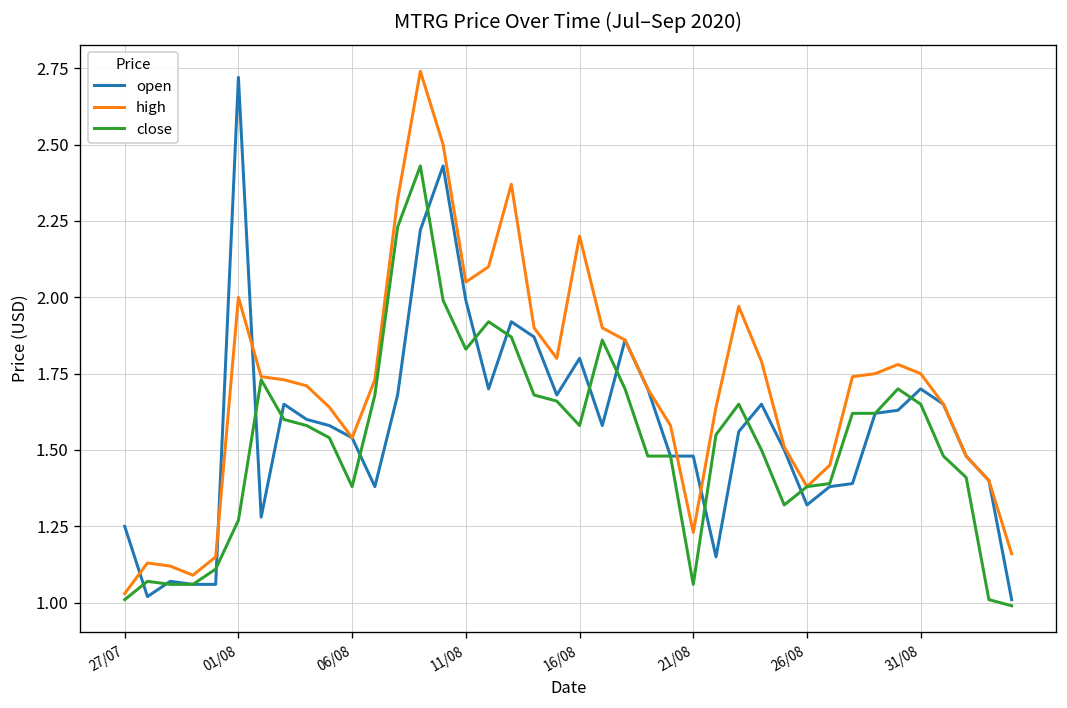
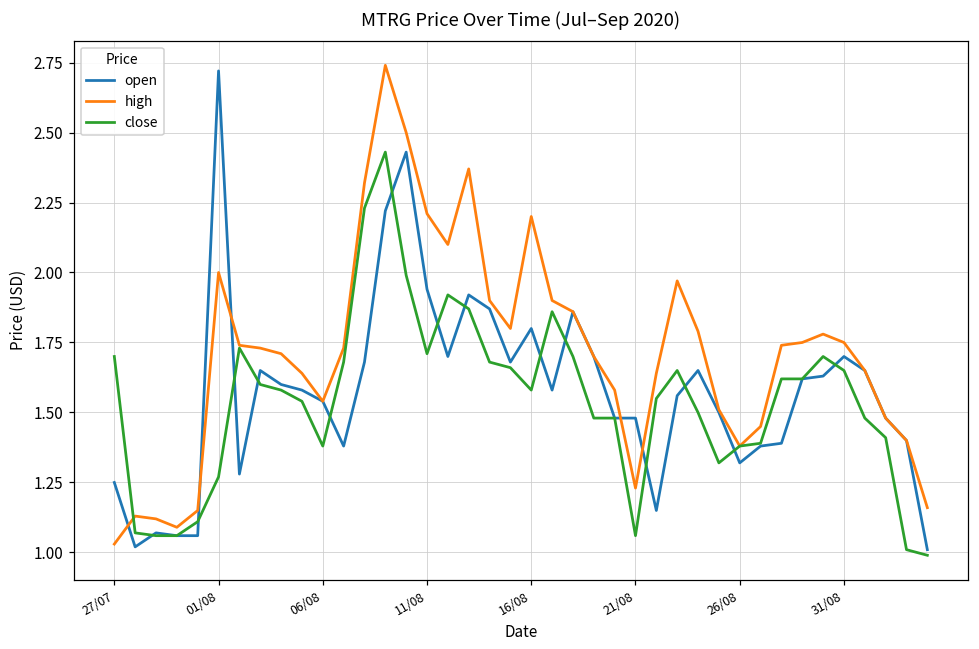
  {
    "open": {
      "27/07": 1.25,
      "01/08": 2.72,
-     "11/08": 1.99,
+     "11/08": 1.94,
      "16/08": 1.80,
      "21/08": 1.48,
      "26/08": 1.32,
      "31/08": 1.70
    },
    "high": {
      "27/07": 1.03,
      "01/08": 2.00,
-     "11/08": 2.05,
+     "11/08": 2.21,
      "16/08": 2.20,
      "21/08": 1.23,
      "31/08": 1.75
    },
    "close": {
-     "27/07": 1.01,
+     "27/07": 1.70,
      "01/08": 1.27,
      "06/08": 1.38,
-     "11/08": 1.83,
+     "11/08": 1.71,
      "16/08": 1.58,
      "21/08": 1.06,
      "31/08": 1.65
    }
  }
